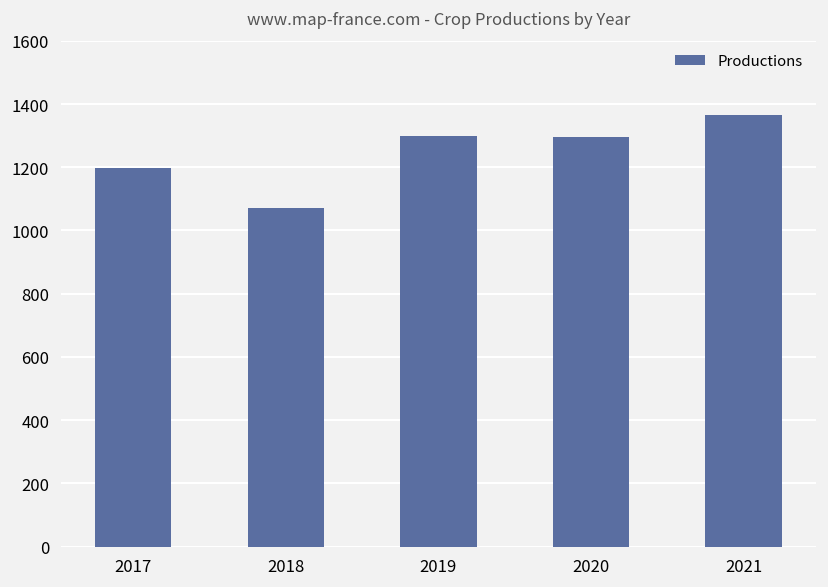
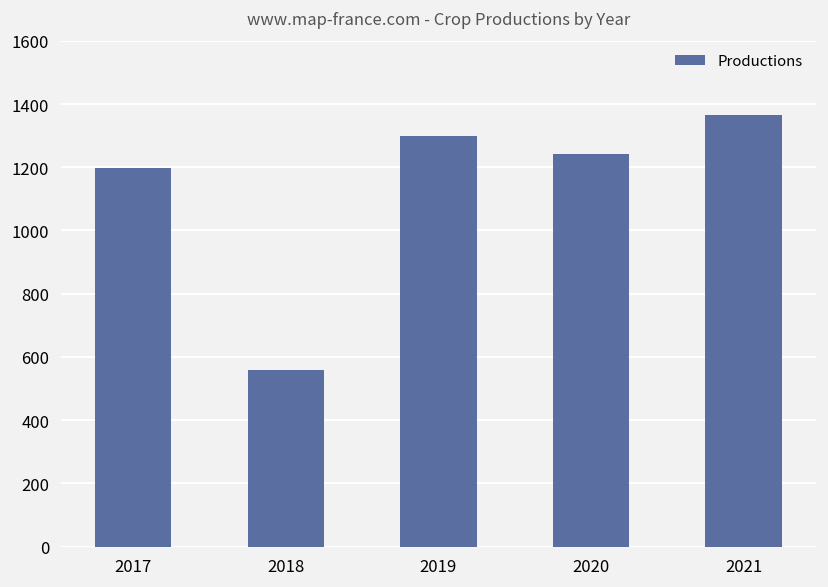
  {
    "2017": 1200,
-   "2018": 1070,
+   "2018": 560,
    "2019": 1300,
-   "2020": 1300,
+   "2020": 1240,
    "2021": 1360
  }
